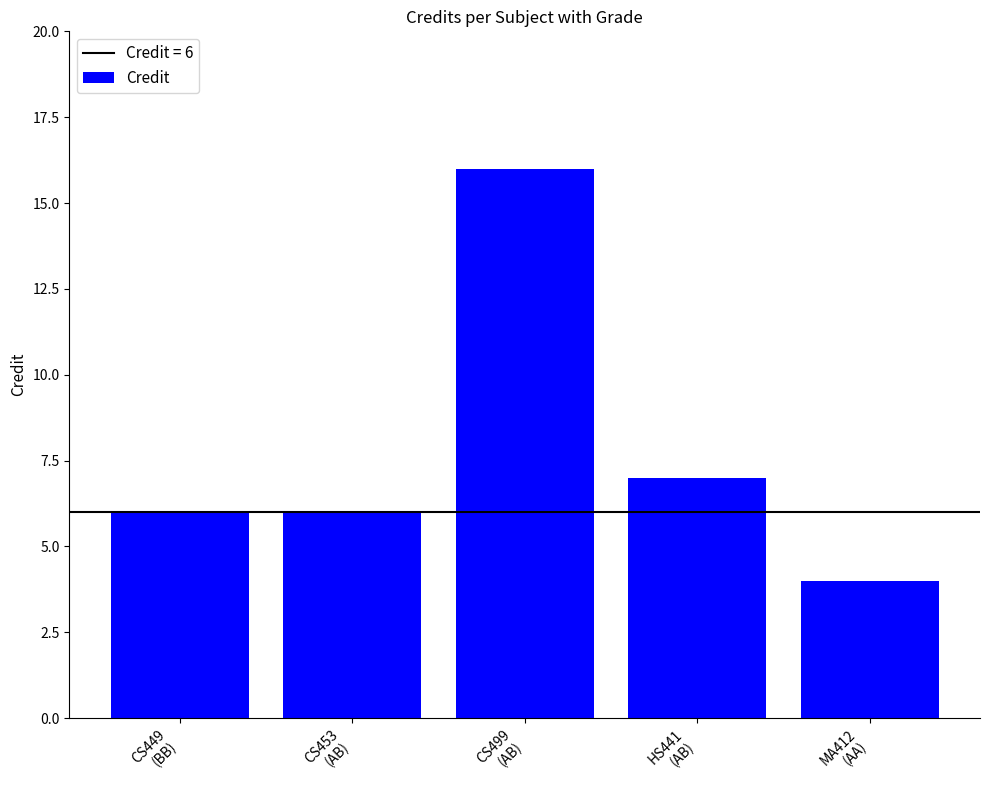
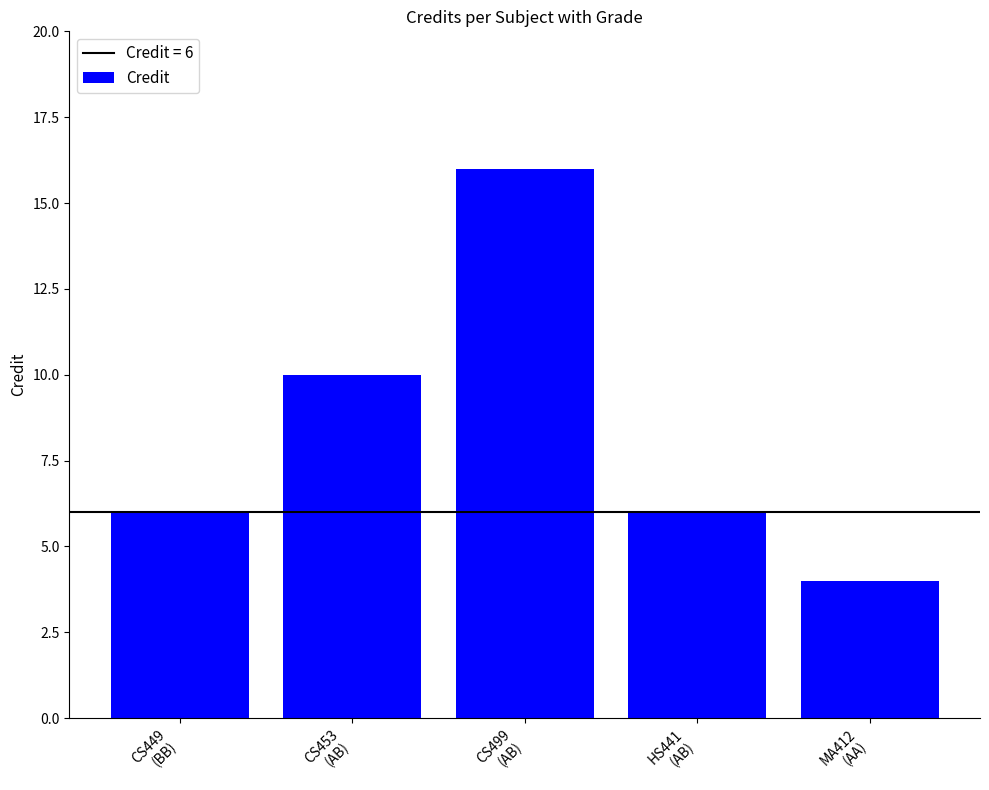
  {
    "CS449 (BB)": 6,
-   "CS453 (AB)": 6,
+   "CS453 (AB)": 10,
    "CS499 (AB)": 16,
-   "HS441 (AB)": 7,
+   "HS441 (AB)": 6,
    "MA412 (AA)": 4
  }
